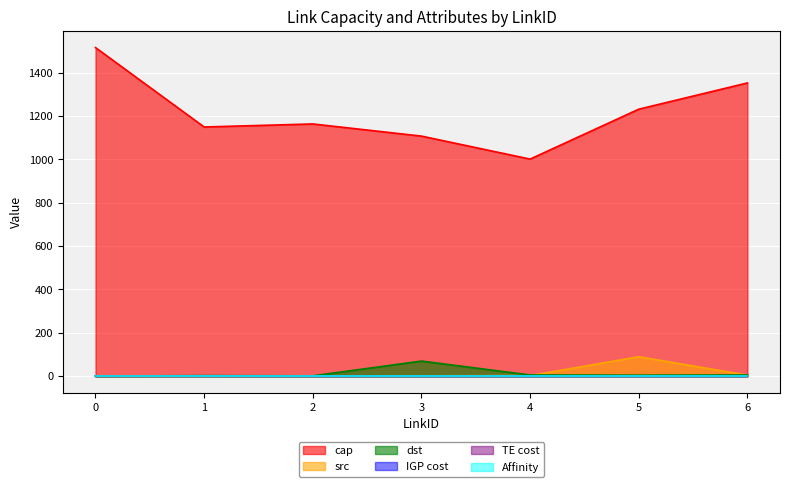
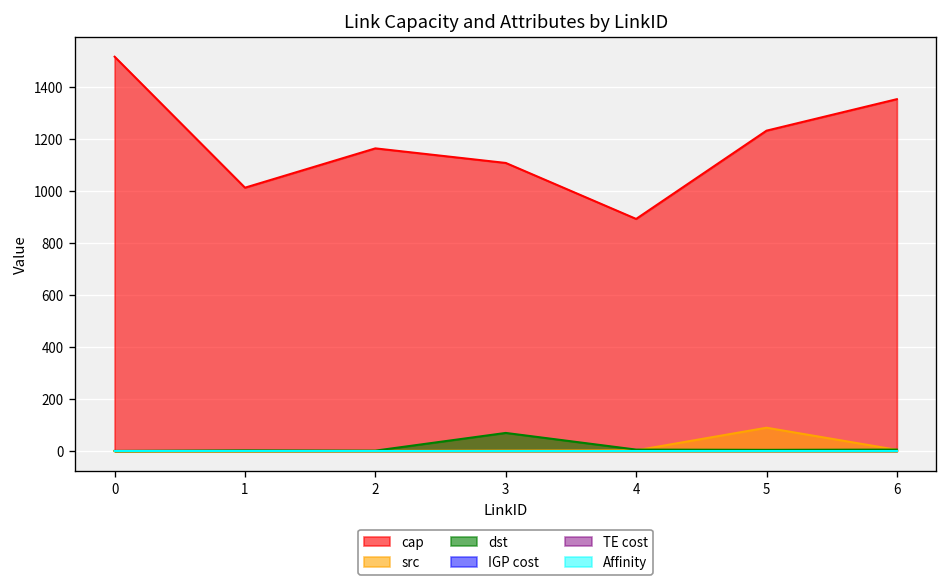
  {
    "cap": {
      "0": 1520,
-     "1": 1150,
+     "1": 1010,
      "2": 1160,
      "3": 1110,
-     "4": 1000,
+     "4": 890,
      "5": 1230,
      "6": 1350
    },
    "src": {
      "5": 90
    },
    "dst": {
      "3": 70
    }
  }
